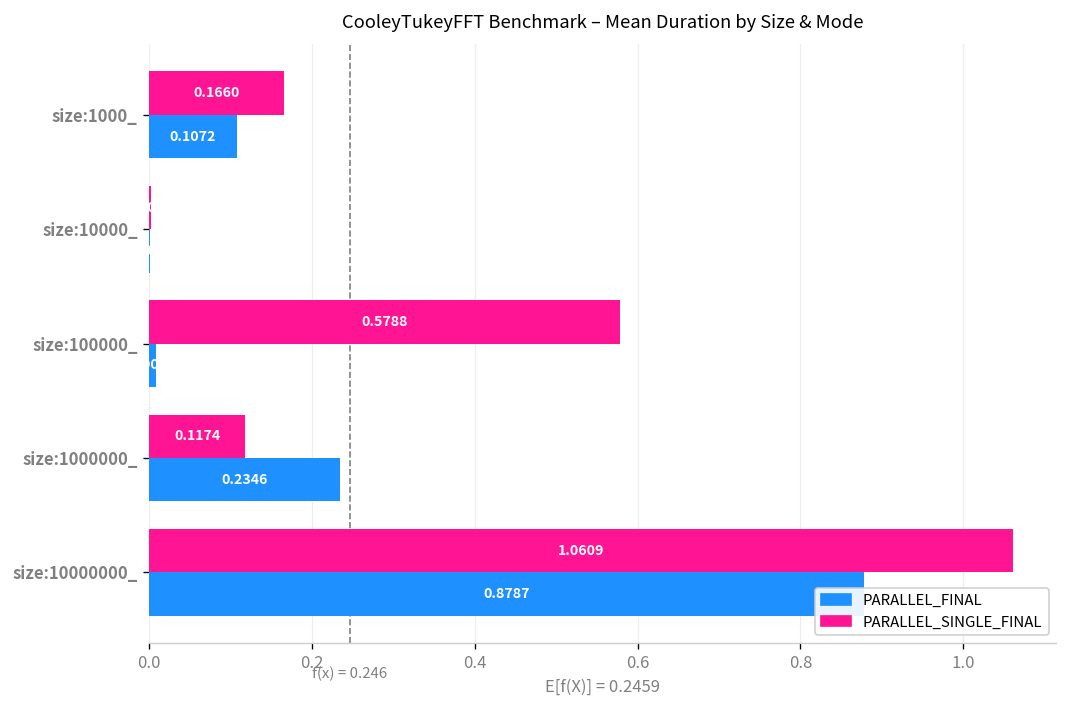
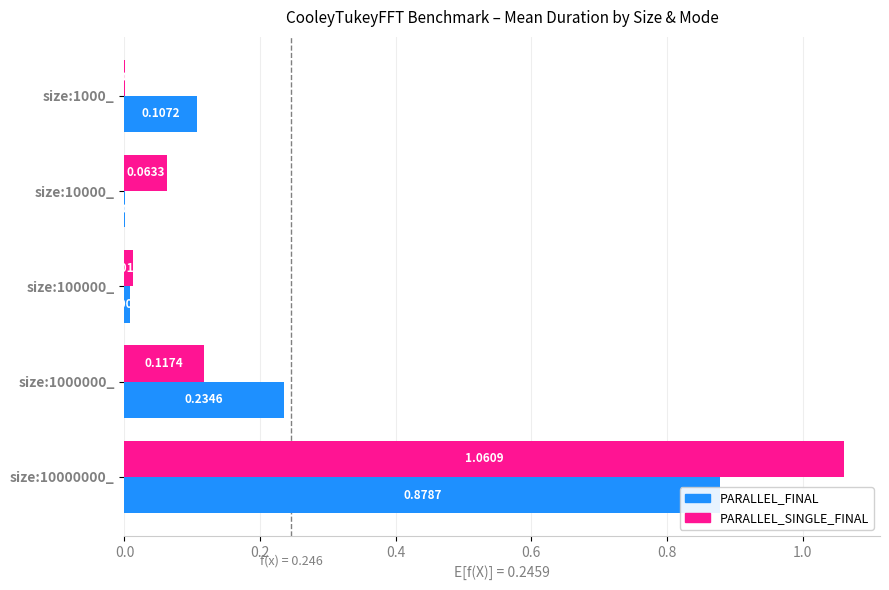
  {
    "PARALLEL_FINAL": {
      "size:1000_": 0.1072,
      "size:1000000_": 0.2346
    },
    "PARALLEL_SINGLE_FINAL": {
-     "size:1000_": 0.17,
-     "size:10000_": 0.00,
-     "size:100000_": 0.58
+     "size:1000_": 0.00,
+     "size:10000_": 0.06,
+     "size:100000_": 0.01
    }
  }
